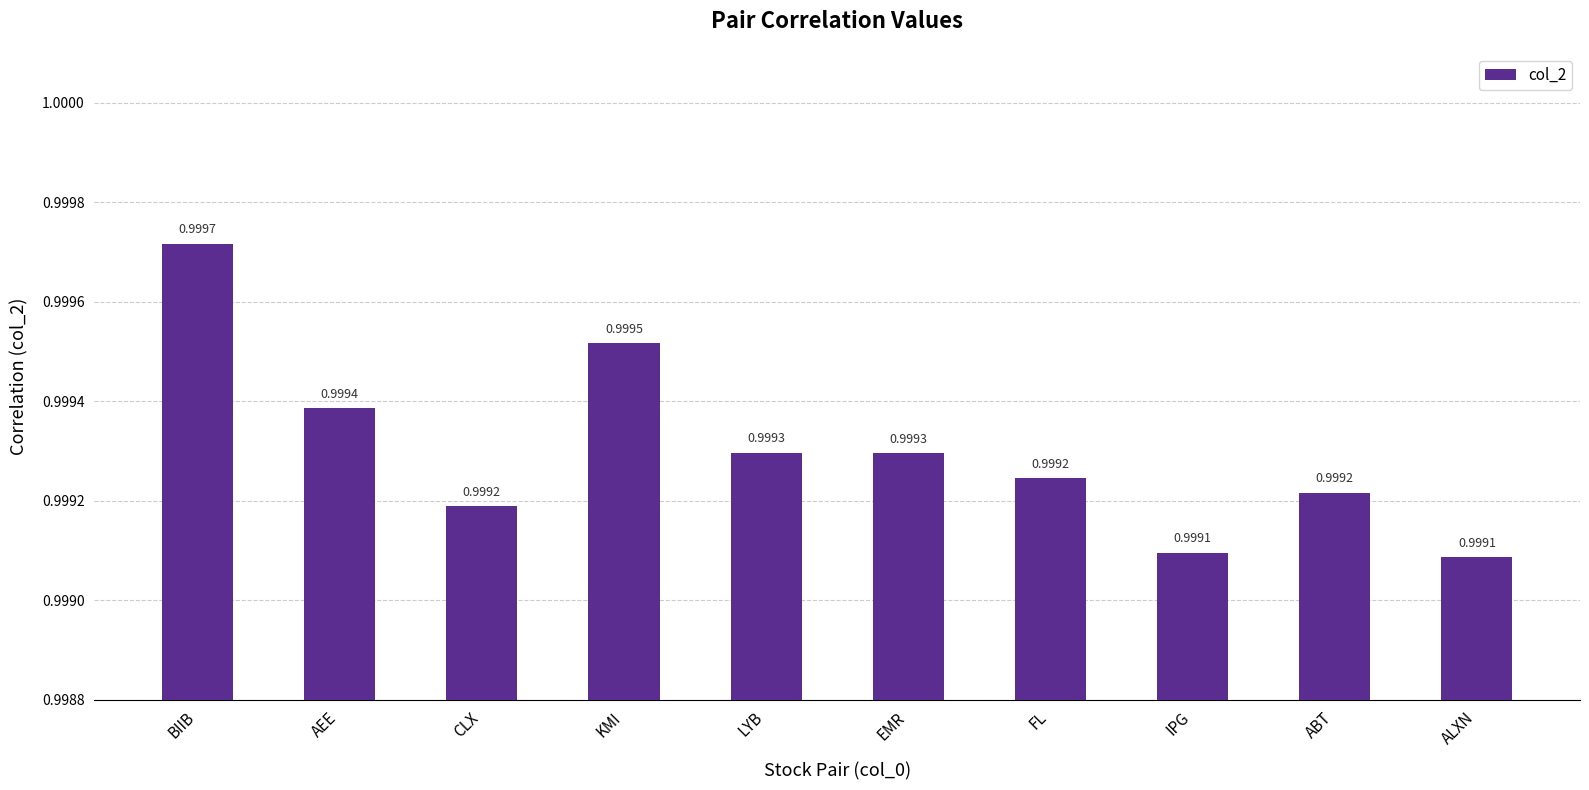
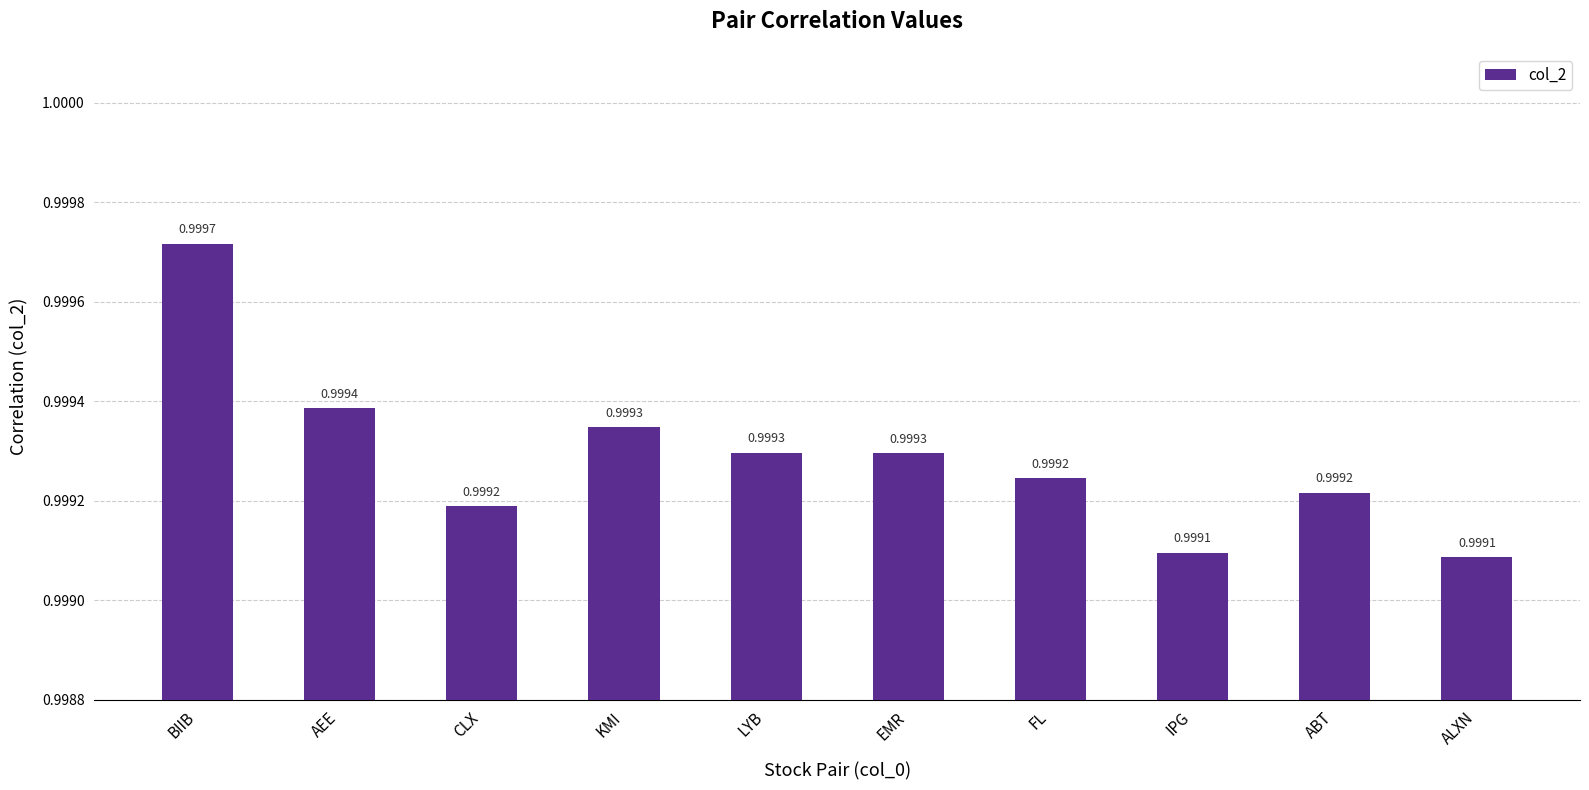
  {
    "BIIB": 0.9997,
    "AEE": 0.9994,
    "CLX": 0.9992,
-   "KMI": 0.9995,
+   "KMI": 0.9993,
    "LYB": 0.9993,
    "EMR": 0.9993,
    "FL": 0.9992,
    "IPG": 0.9991,
    "ABT": 0.9992,
    "ALXN": 0.9991
  }
